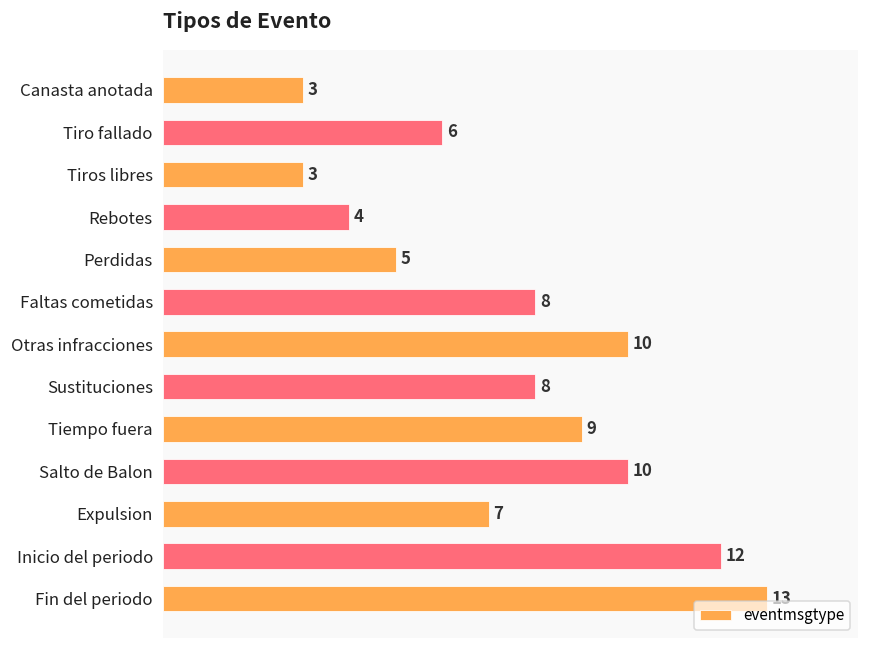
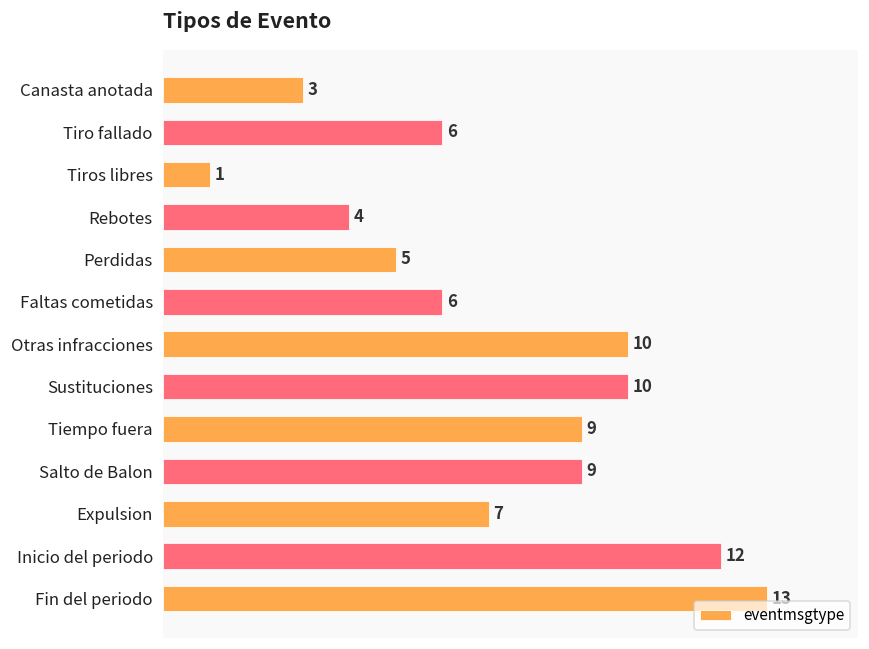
  {
    "Canasta anotada": 3,
    "Tiro fallado": 6,
-   "Tiros libres": 3,
+   "Tiros libres": 1,
    "Rebotes": 4,
    "Perdidas": 5,
-   "Faltas cometidas": 8,
+   "Faltas cometidas": 6,
    "Otras infracciones": 10,
-   "Sustituciones": 8,
+   "Sustituciones": 10,
    "Tiempo fuera": 9,
-   "Salto de Balon": 10,
+   "Salto de Balon": 9,
    "Expulsion": 7,
    "Inicio del periodo": 12
  }
